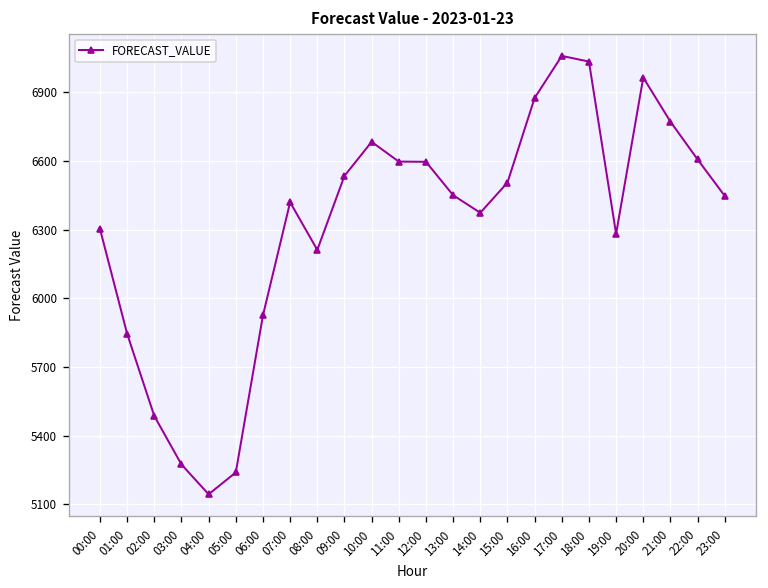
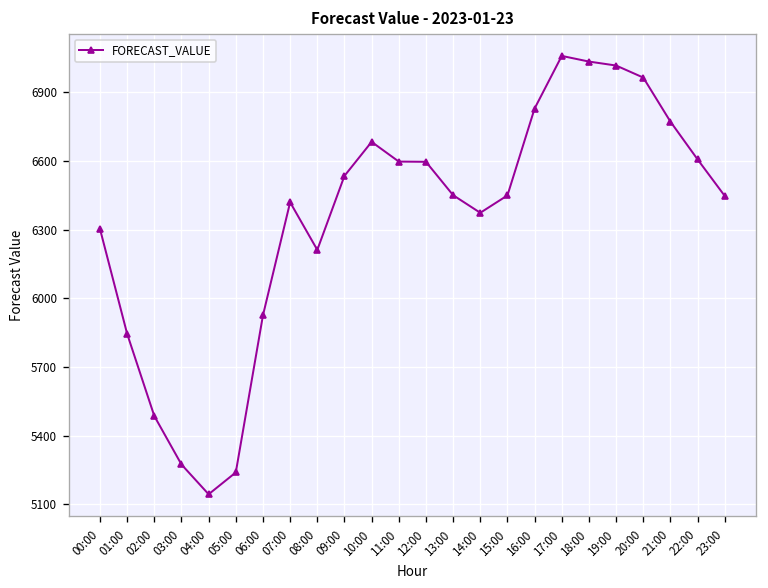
  {
    "00:00": 6300,
    "01:00": 5840,
    "02:00": 5490,
    "03:00": 5270,
    "04:00": 5140,
    "05:00": 5240,
    "06:00": 5930,
    "07:00": 6420,
    "08:00": 6210,
    "09:00": 6530,
    "10:00": 6680,
    "11:00": 6600,
    "12:00": 6600,
    "13:00": 6450,
    "14:00": 6370,
-   "15:00": 6510,
-   "16:00": 6870,
+   "15:00": 6450,
+   "16:00": 6830,
    "17:00": 7060,
    "18:00": 7030,
-   "19:00": 6280,
+   "19:00": 7020,
    "20:00": 6960,
    "21:00": 6770,
    "22:00": 6610,
    "23:00": 6450
  }
